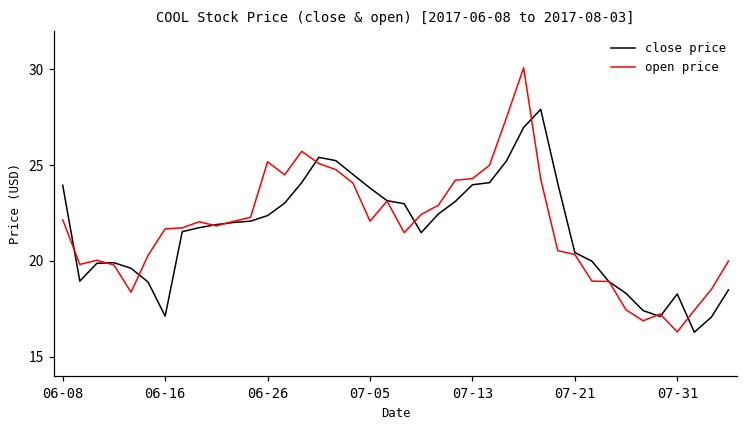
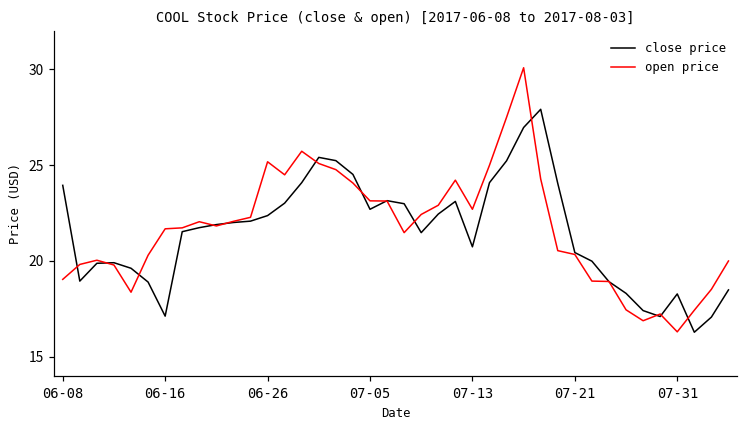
  {
    "close price": {
      "06-08": 24.0,
      "06-16": 17.1,
      "06-26": 22.4,
-     "07-05": 23.8,
-     "07-13": 24.0,
+     "07-05": 22.7,
+     "07-13": 20.7,
      "07-31": 18.3
    },
    "open price": {
-     "06-08": 22.2,
+     "06-08": 19.0,
      "06-16": 21.7,
      "06-26": 25.2,
-     "07-05": 22.1,
-     "07-13": 24.3,
+     "07-05": 23.1,
+     "07-13": 22.7,
      "07-31": 16.3
    }
  }
